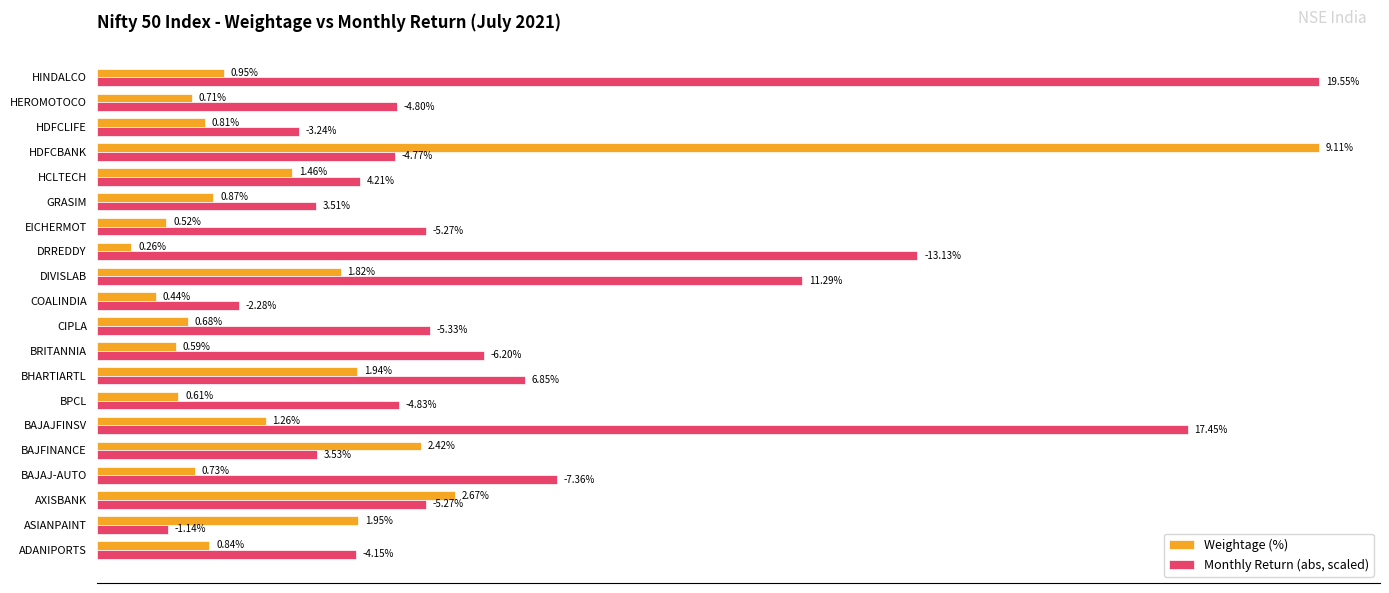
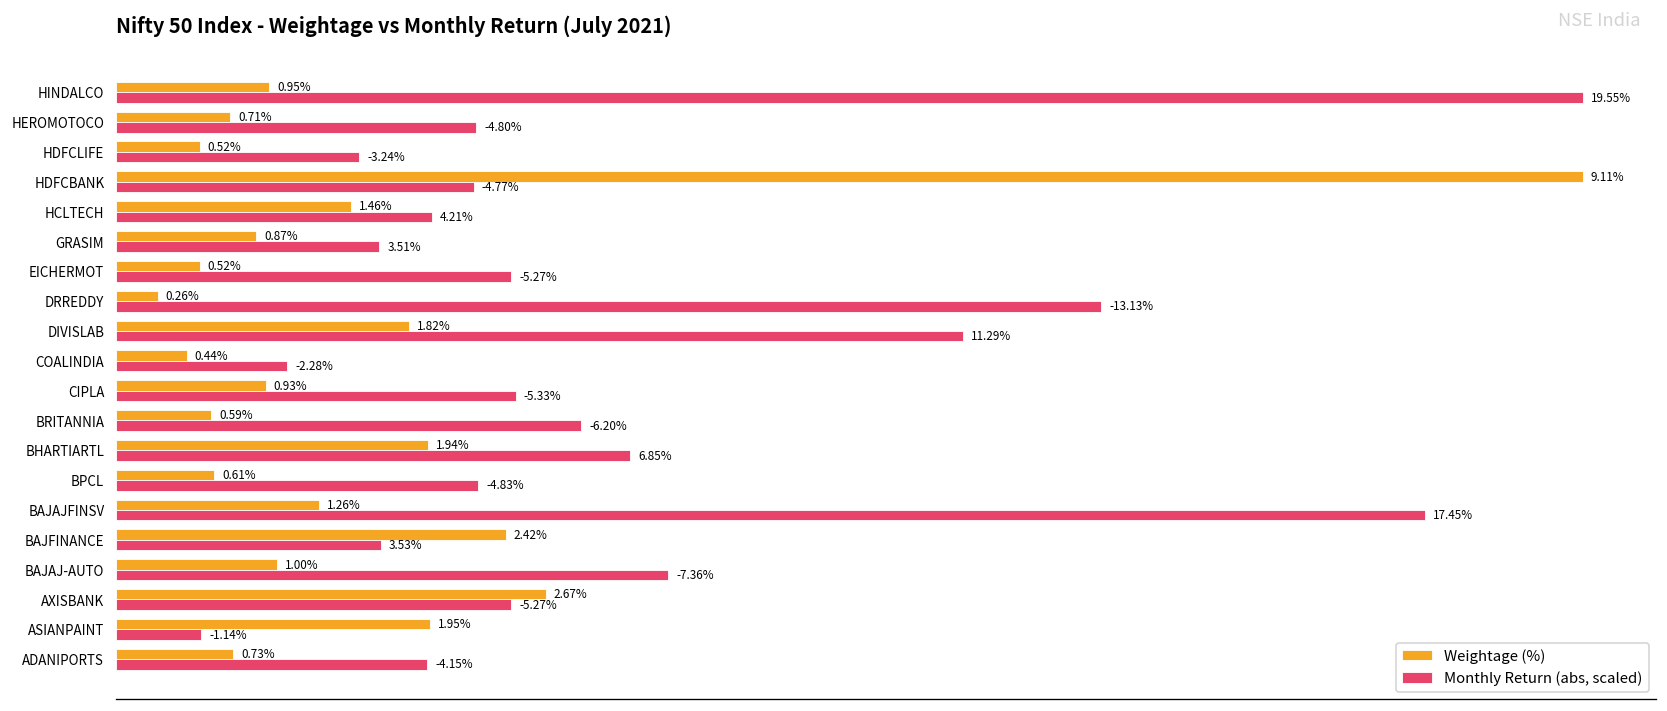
  {
    "Weightage (%)": {
      "HINDALCO": "0.95%",
      "HEROMOTOCO": "0.71%",
-     "HDFCLIFE": "0.81%",
+     "HDFCLIFE": "0.52%",
      "HDFCBANK": "9.11%",
      "HCLTECH": "1.46%",
      "GRASIM": "0.87%",
      "EICHERMOT": "0.52%",
      "DRREDDY": "0.26%",
      "DIVISLAB": "1.82%",
      "COALINDIA": "0.44%",
-     "CIPLA": "0.68%",
+     "CIPLA": "0.93%",
      "BRITANNIA": "0.59%",
      "BHARTIARTL": "1.94%",
      "BPCL": "0.61%",
      "BAJAJFINSV": "1.26%",
      "BAJFINANCE": "2.42%",
-     "BAJAJ-AUTO": "0.73%",
+     "BAJAJ-AUTO": "1.00%",
      "AXISBANK": "2.67%",
      "ASIANPAINT": "1.95%",
-     "ADANIPORTS": "0.84%"
+     "ADANIPORTS": "0.73%"
    }
  }
